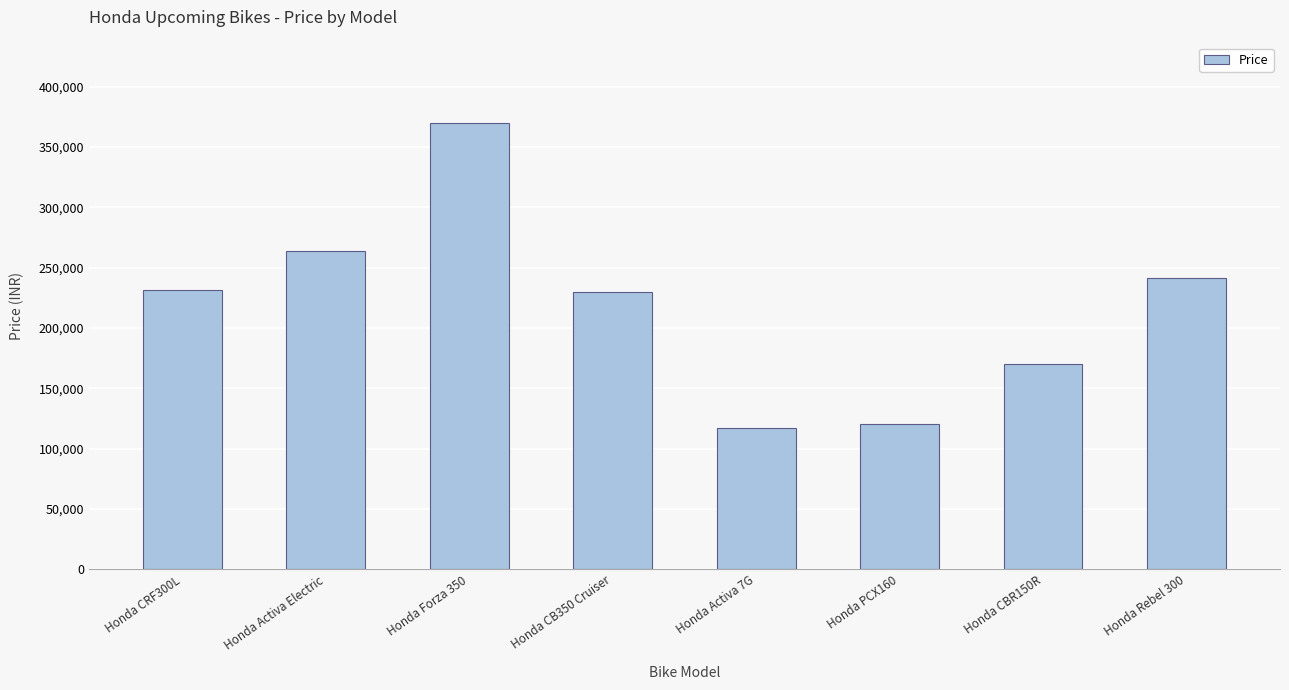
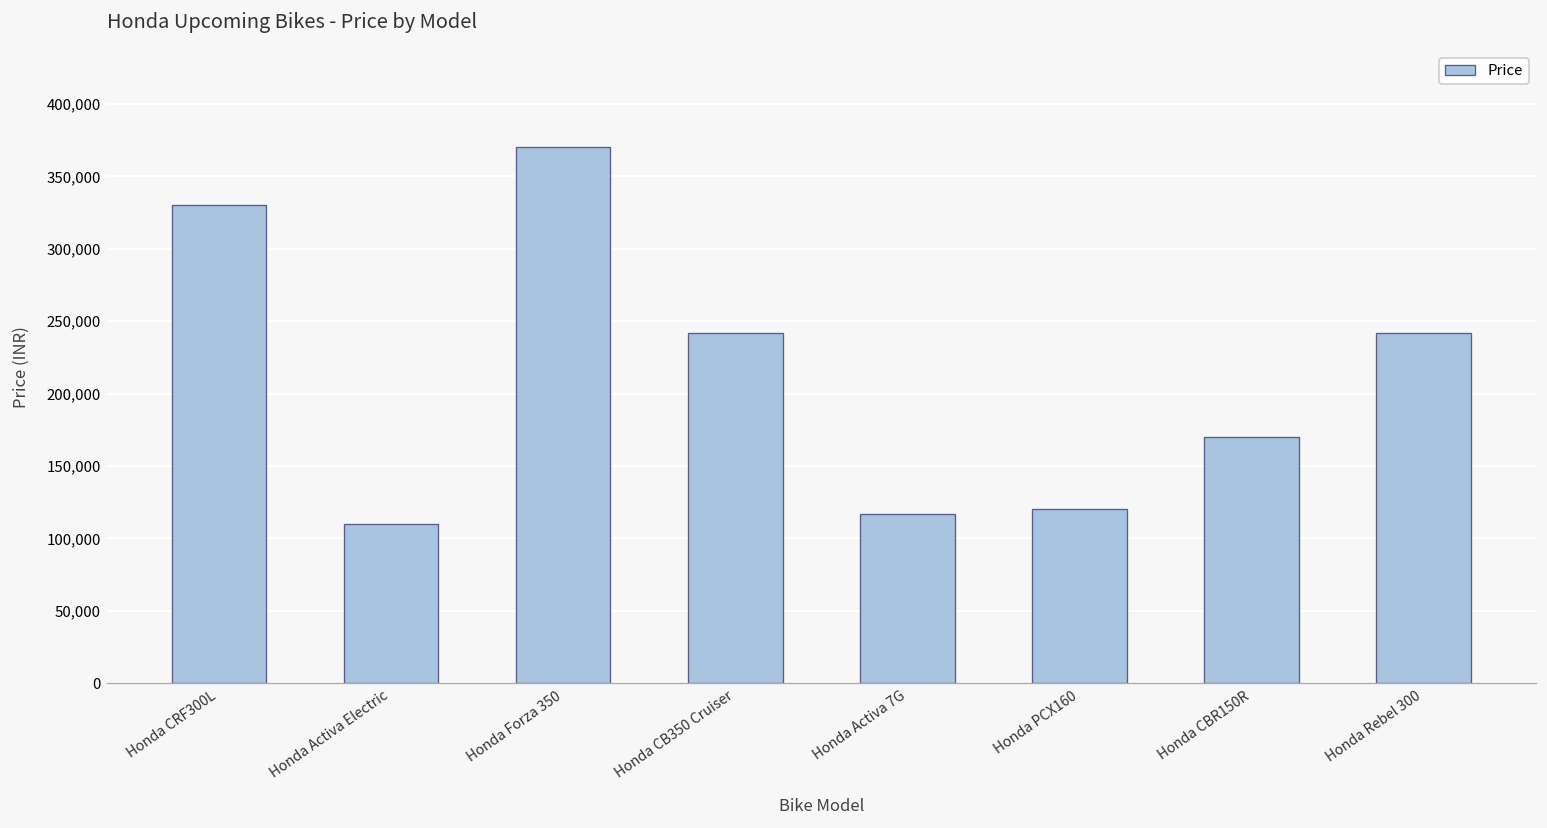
  {
-   "Honda CRF300L": "232,000",
-   "Honda Activa Electric": "264,000",
+   "Honda CRF300L": "330,000",
+   "Honda Activa Electric": "110,000",
    "Honda Forza 350": "370,000",
-   "Honda CB350 Cruiser": "230,000",
+   "Honda CB350 Cruiser": "242,000",
    "Honda Activa 7G": "117,000",
    "Honda PCX160": "120,000",
    "Honda CBR150R": "170,000",
    "Honda Rebel 300": "242,000"
  }
